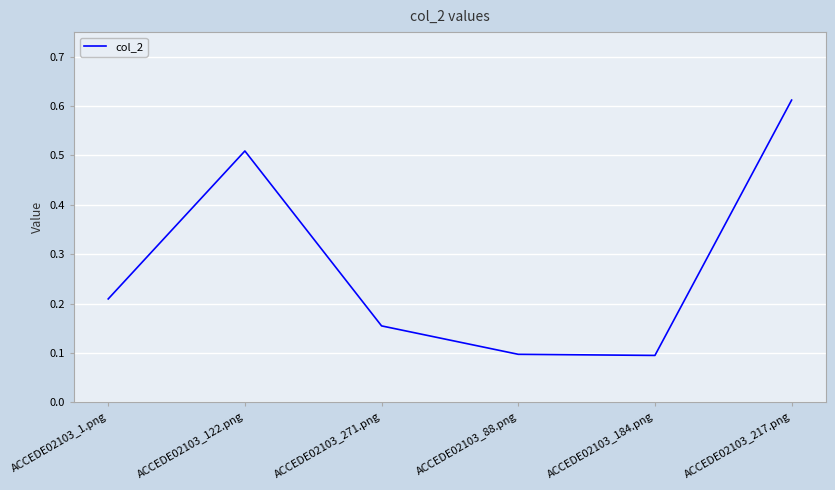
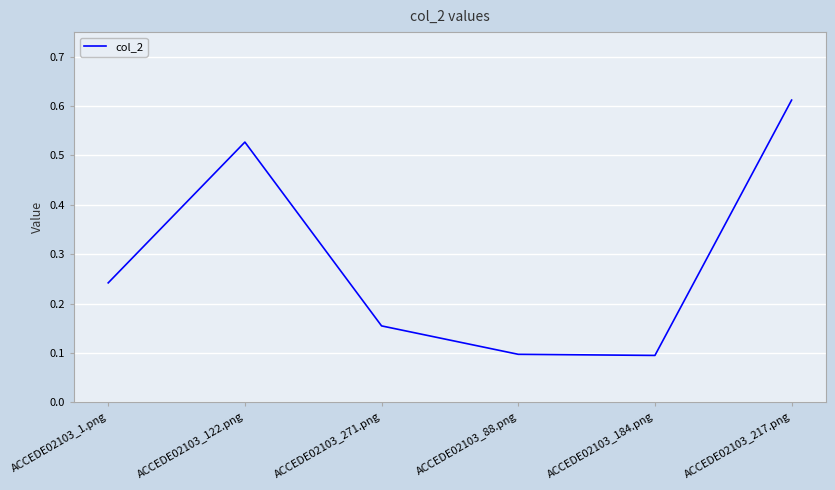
  {
-   "ACCEDE02103_1.png": 0.21,
-   "ACCEDE02103_122.png": 0.51,
+   "ACCEDE02103_1.png": 0.24,
+   "ACCEDE02103_122.png": 0.53,
    "ACCEDE02103_271.png": 0.15,
    "ACCEDE02103_88.png": 0.10,
    "ACCEDE02103_184.png": 0.09,
    "ACCEDE02103_217.png": 0.61
  }
